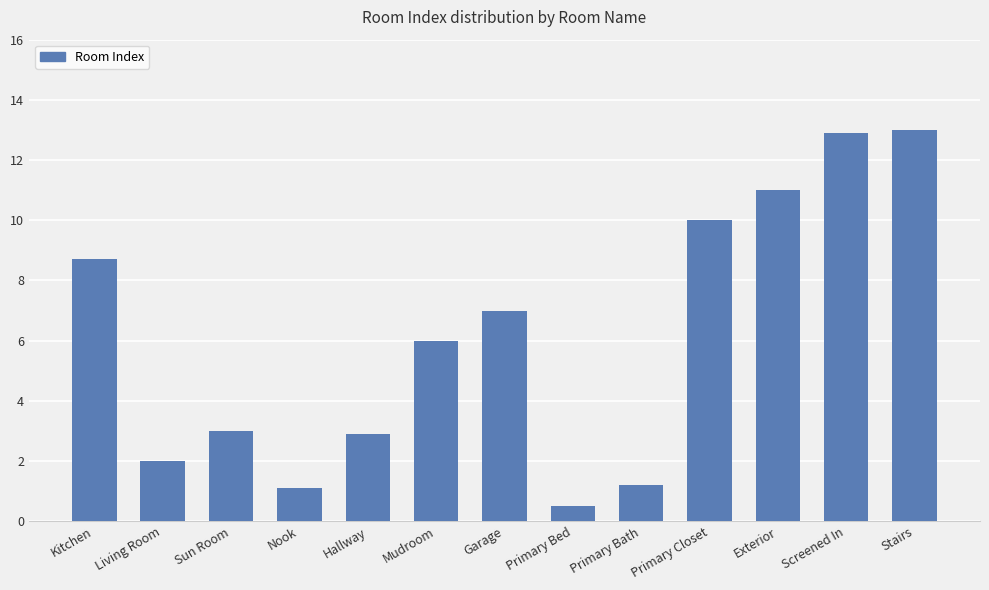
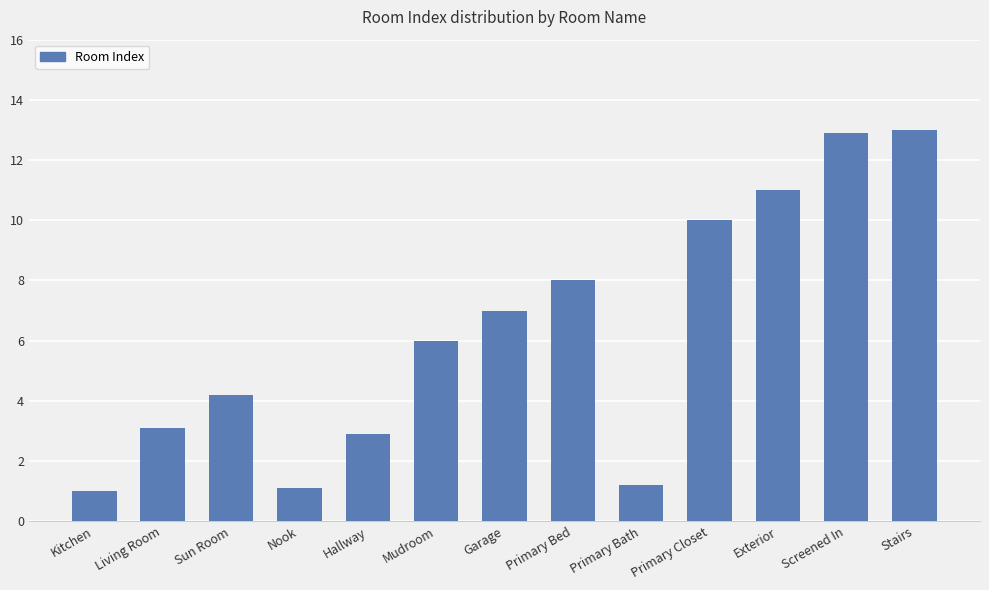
  {
-   "Kitchen": 8.7,
-   "Living Room": 2.0,
-   "Sun Room": 3.0,
+   "Kitchen": 1.0,
+   "Living Room": 3.1,
+   "Sun Room": 4.2,
    "Nook": 1.1,
    "Hallway": 2.9,
    "Mudroom": 6.0,
    "Garage": 7.0,
-   "Primary Bed": 0.5,
+   "Primary Bed": 8.0,
    "Primary Bath": 1.2,
    "Primary Closet": 10.0,
    "Exterior": 11.0,
    "Screened In": 12.9,
    "Stairs": 13.0
  }
